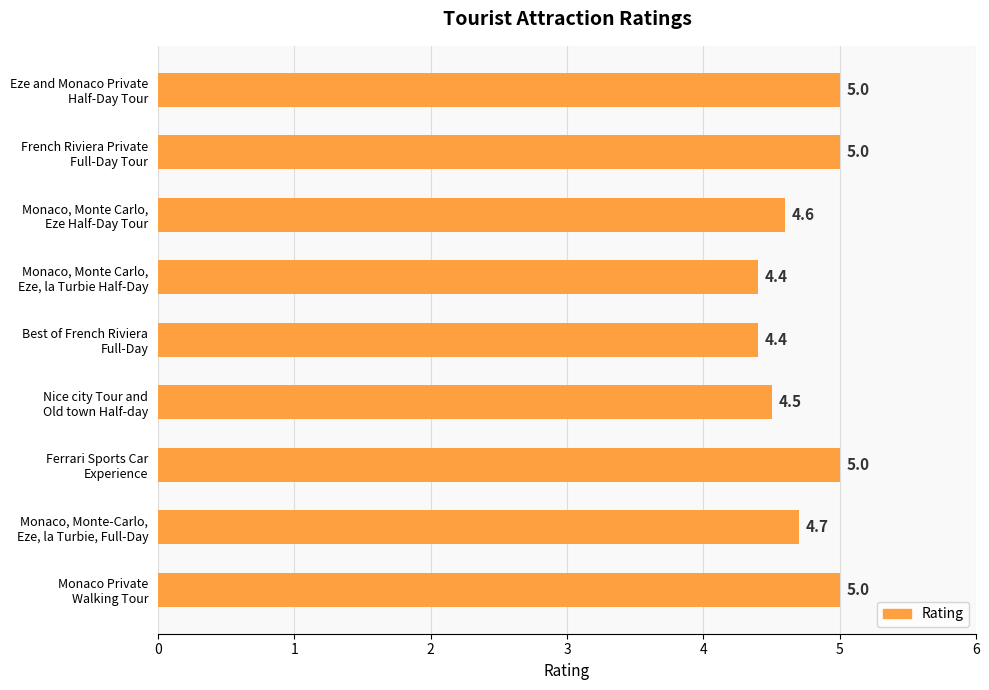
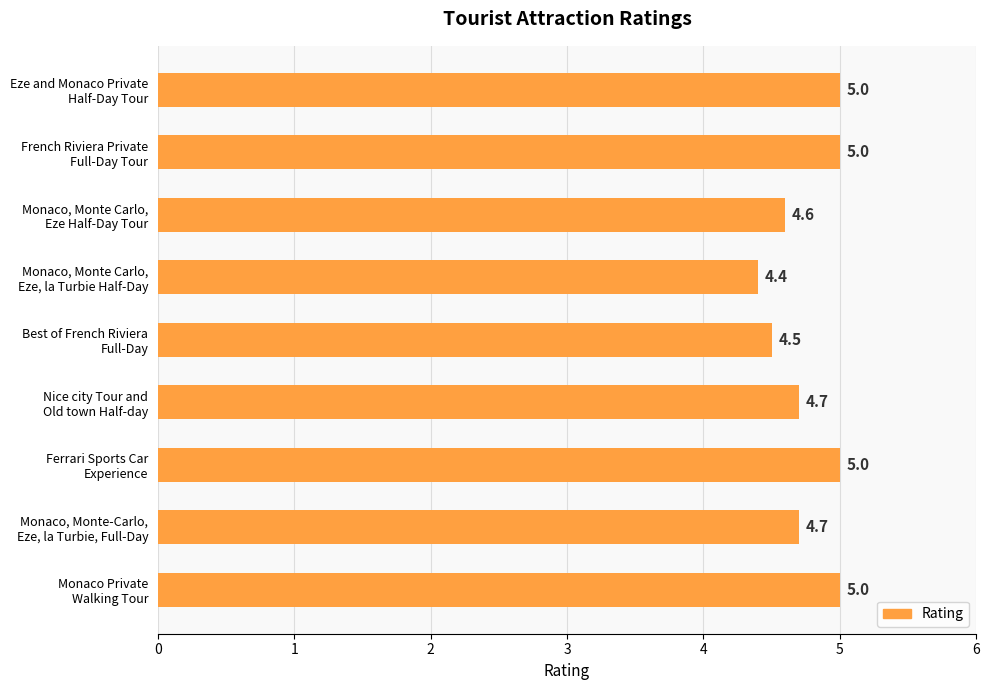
  {
    "Eze and Monaco Private Half-Day Tour": 5.0,
    "French Riviera Private Full-Day Tour": 5.0,
    "Monaco, Monte Carlo, Eze Half-Day Tour": 4.6,
    "Monaco, Monte Carlo, Eze, la Turbie Half-Day": 4.4,
-   "Best of French Riviera Full-Day": 4.4,
-   "Nice city Tour and Old town Half-day": 4.5,
+   "Best of French Riviera Full-Day": 4.5,
+   "Nice city Tour and Old town Half-day": 4.7,
    "Ferrari Sports Car Experience": 5.0,
    "Monaco, Monte-Carlo, Eze, la Turbie, Full-Day": 4.7,
    "Monaco Private Walking Tour": 5.0
  }
